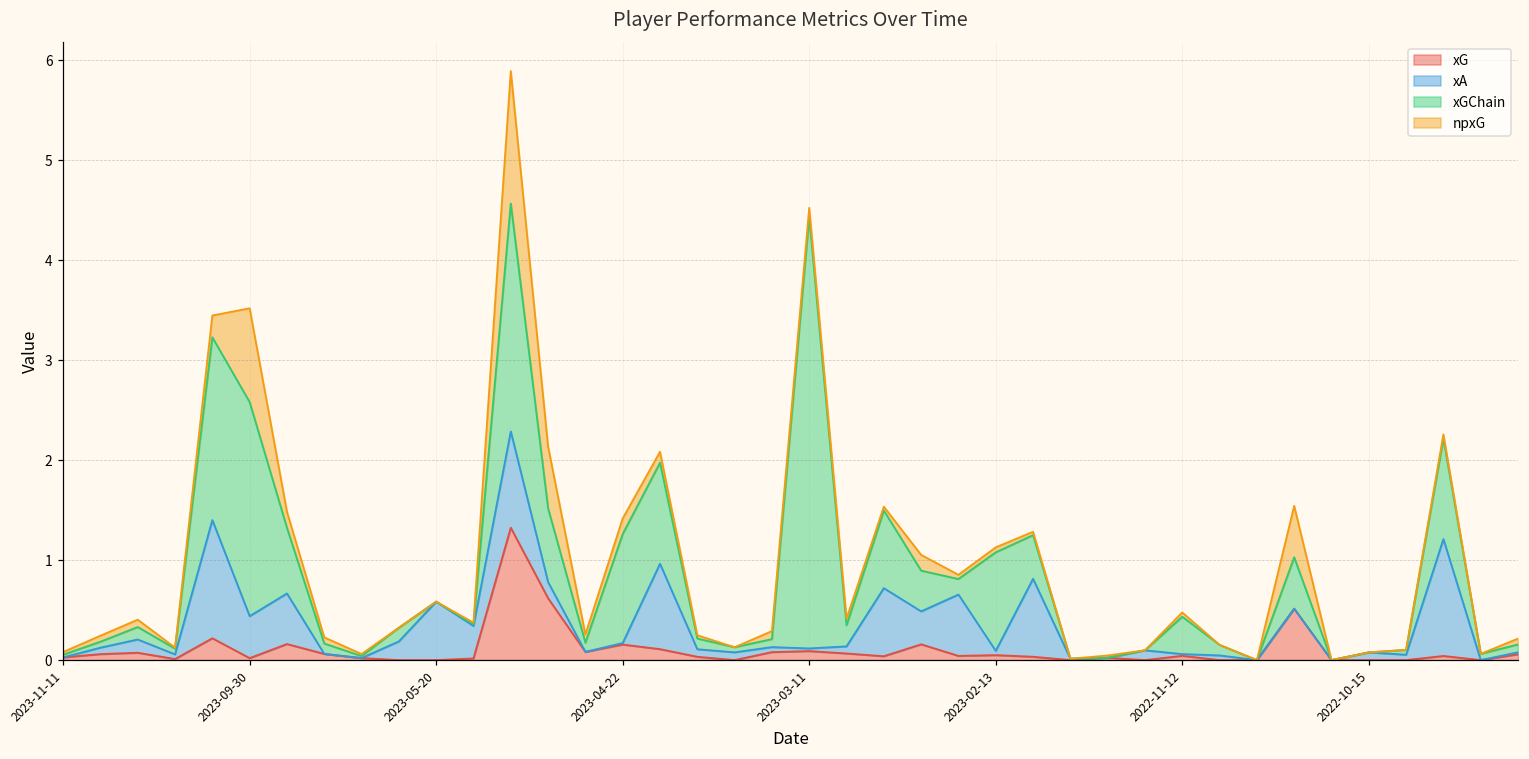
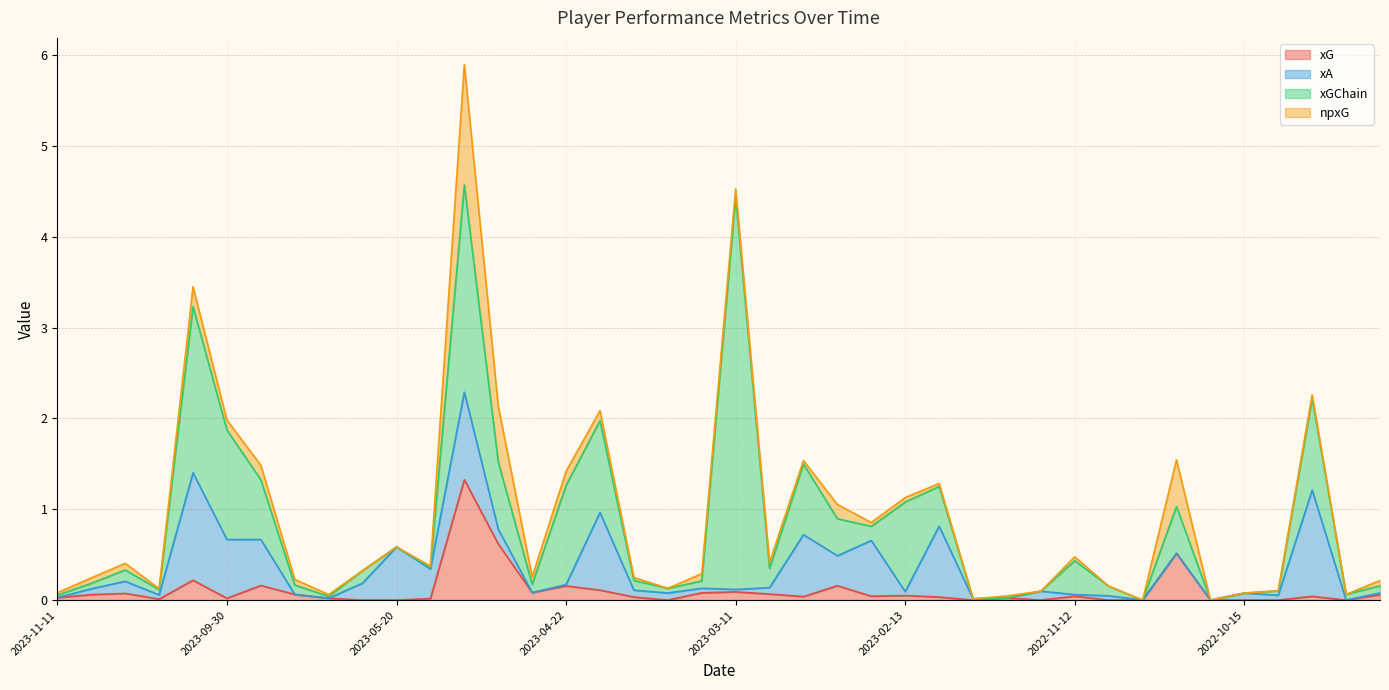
  {
    "xG": {
      "2023-09-30": 0.0,
      "2023-05-20": 0.0,
      "2023-02-13": 0.0,
      "2022-10-15": 0.0
    },
    "xA": {
-     "2023-09-30": 0.4,
+     "2023-09-30": 0.6,
      "2023-02-13": 0.0
    },
    "xGChain": {
-     "2023-09-30": 2.1,
+     "2023-09-30": 1.2,
      "2023-04-22": 1.1,
      "2023-03-11": 4.3,
      "2023-02-13": 1.0,
      "2022-11-12": 0.4
    },
    "npxG": {
-     "2023-09-30": 0.9,
+     "2023-09-30": 0.1,
      "2023-04-22": 0.2,
      "2023-03-11": 0.1,
      "2023-02-13": 0.0,
      "2022-11-12": 0.0
    }
  }
